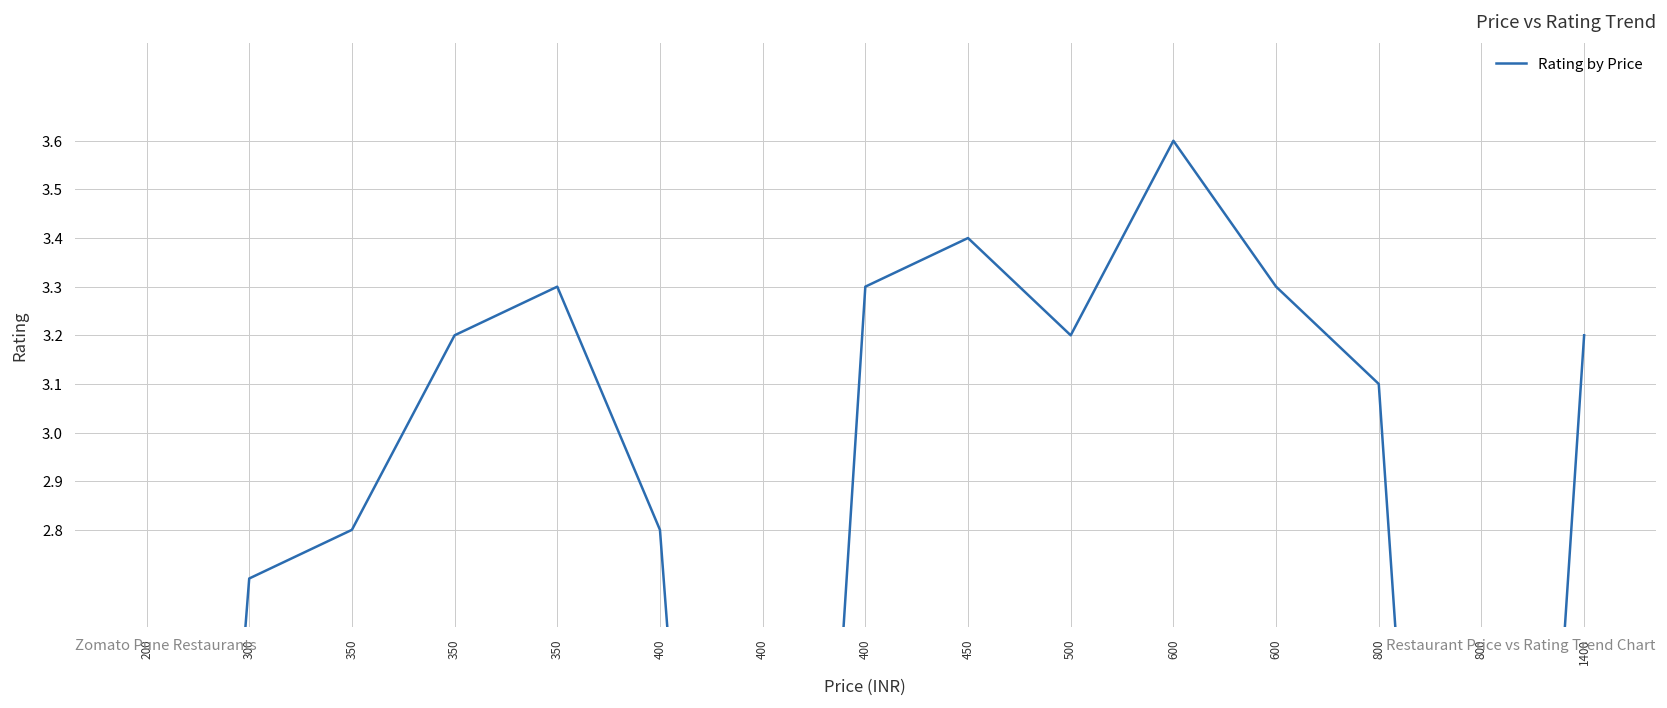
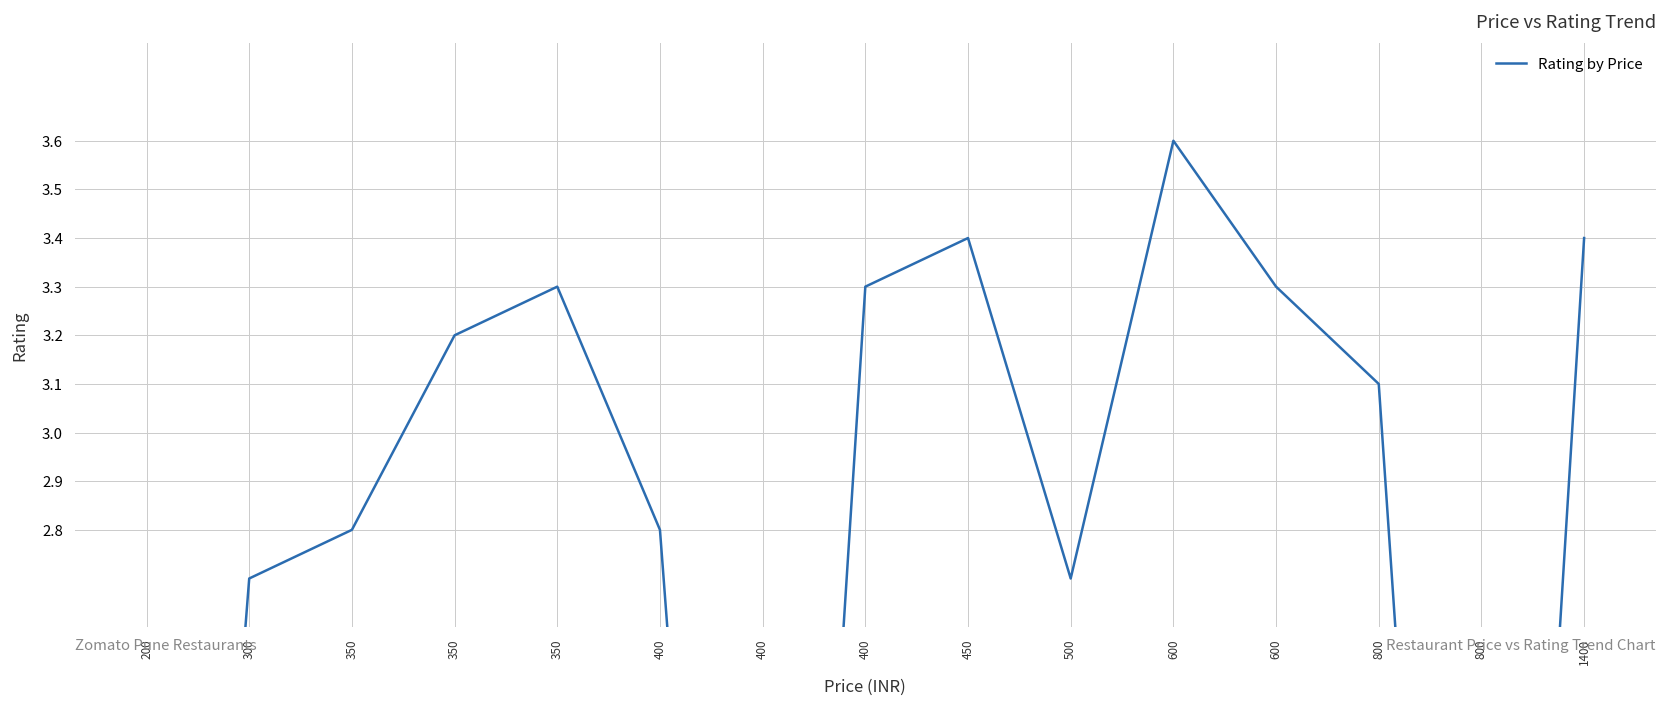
  {
    "300": 2.7,
    "450": 3.4,
-   "500": 3.2,
-   "1400": 3.2
+   "500": 2.7,
+   "1400": 3.4
  }
